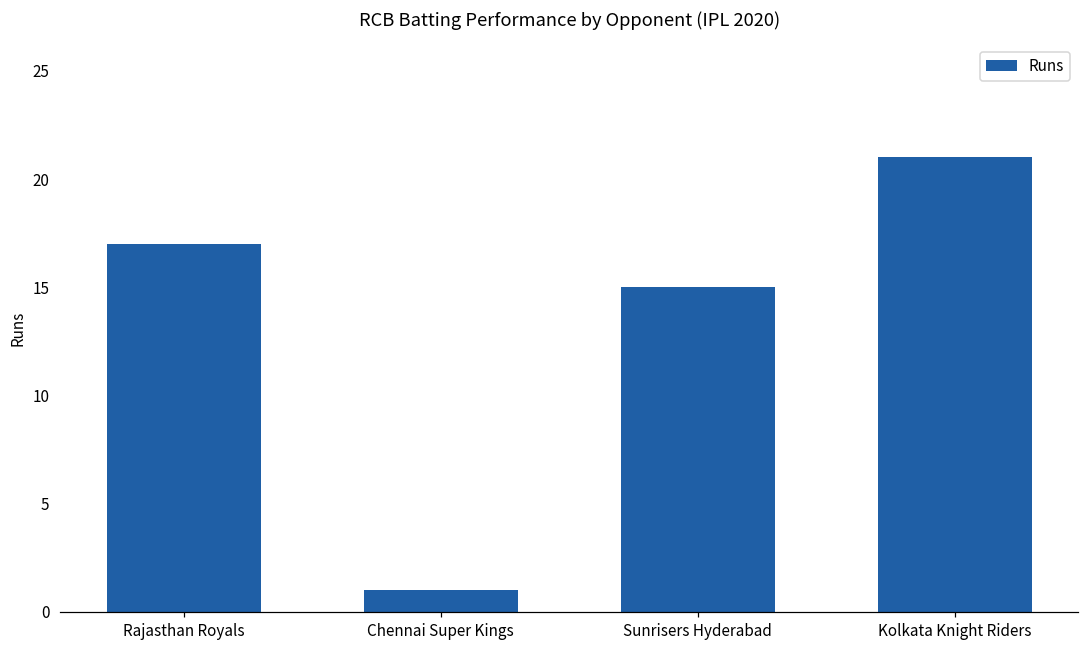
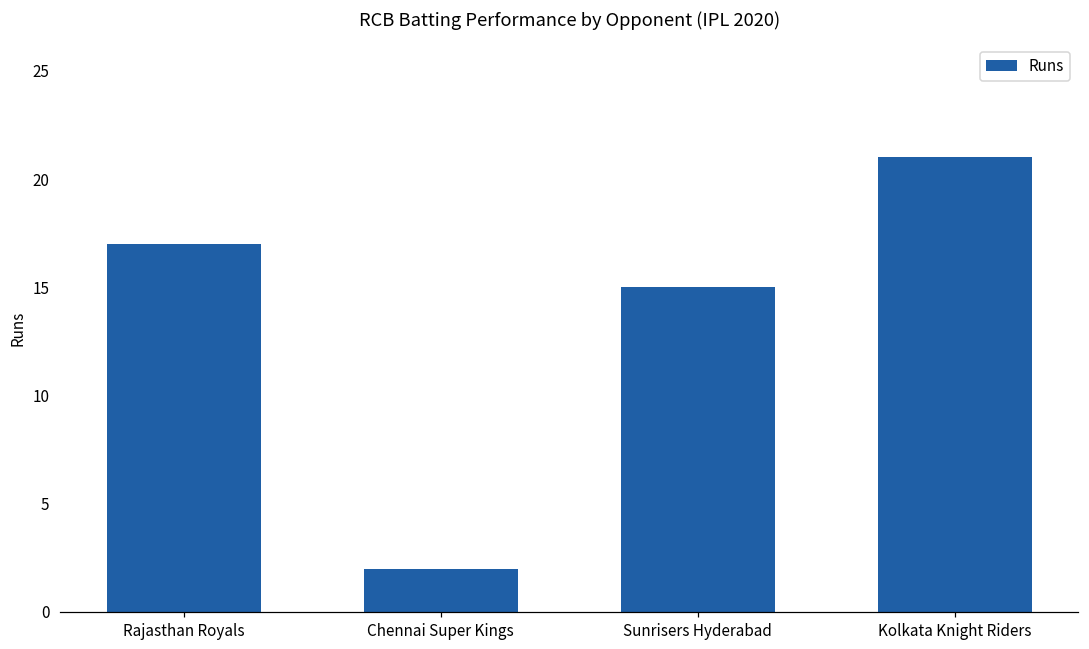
  {
    "Rajasthan Royals": 17,
-   "Chennai Super Kings": 1,
+   "Chennai Super Kings": 2,
    "Sunrisers Hyderabad": 15,
    "Kolkata Knight Riders": 21
  }
